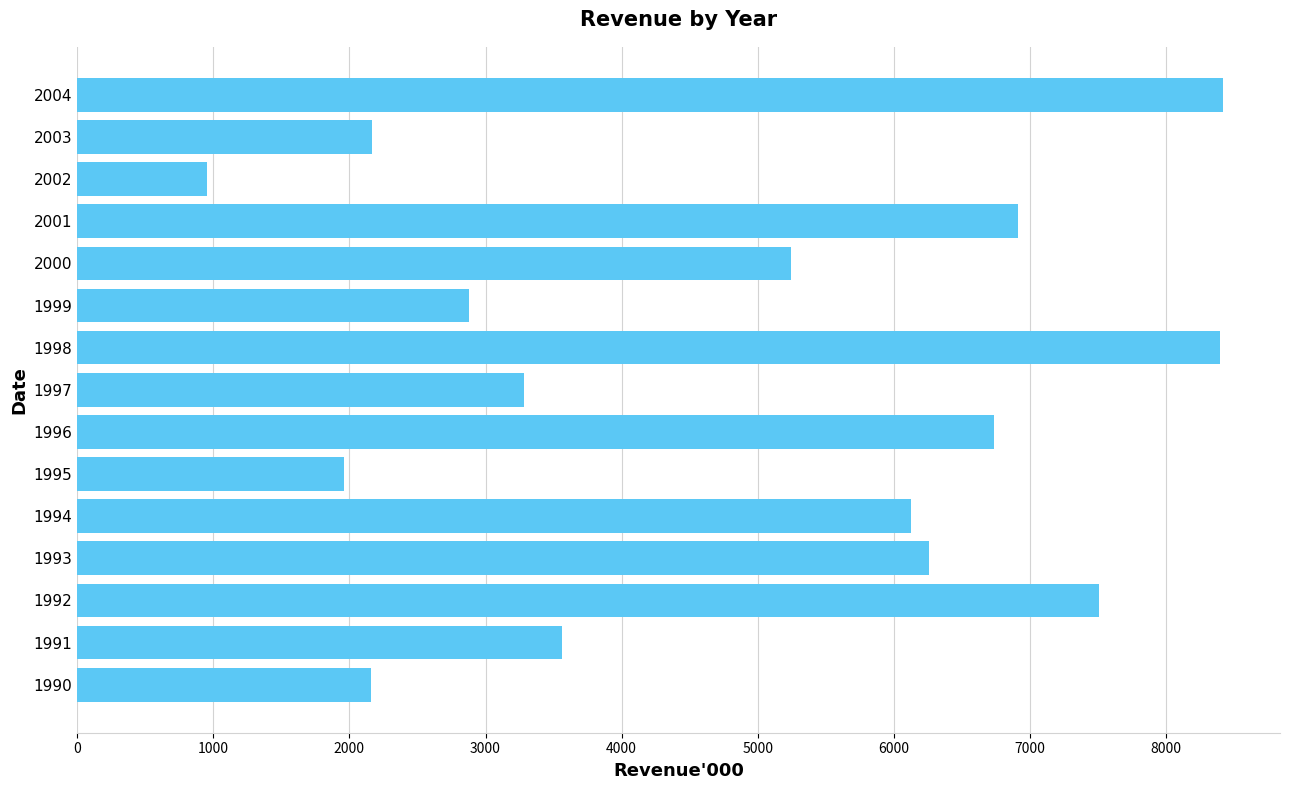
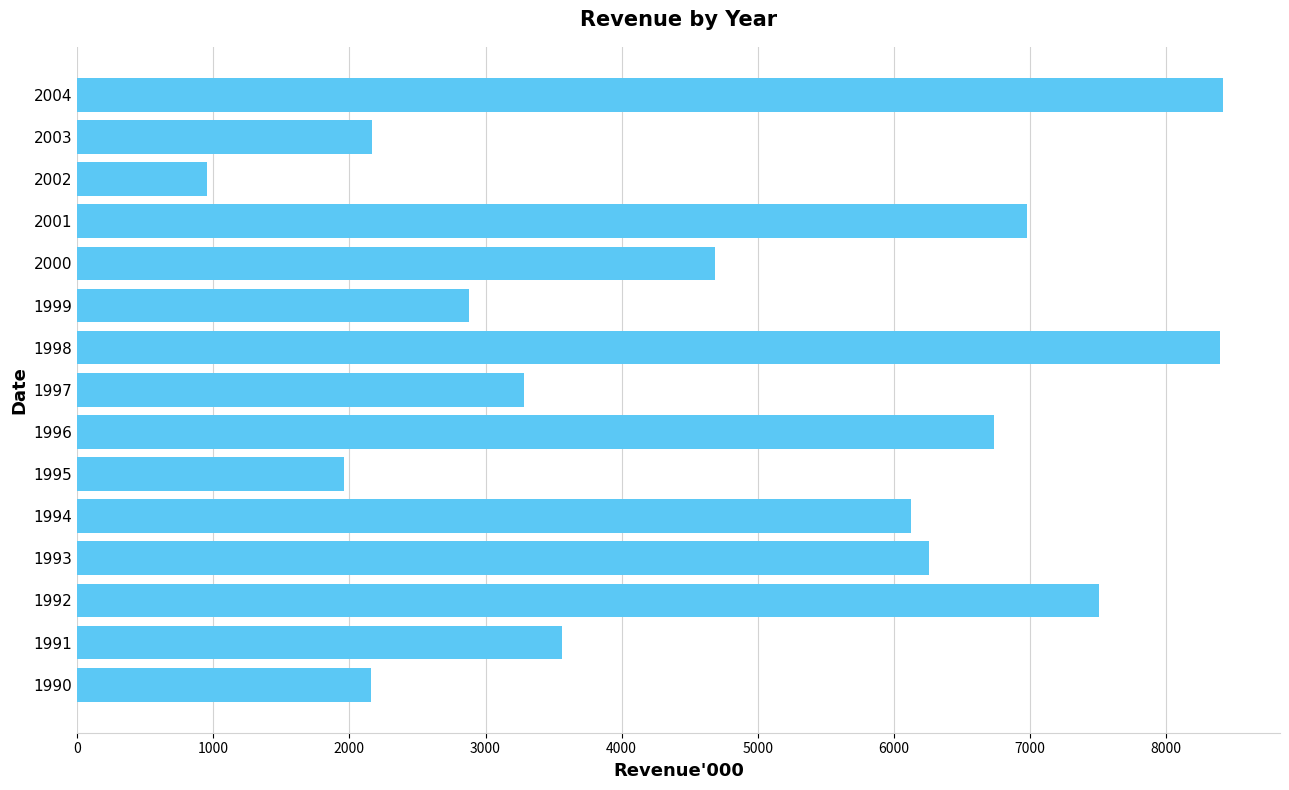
  {
    "2004": 8420,
    "2003": 2170,
    "2002": 960,
-   "2001": 6910,
-   "2000": 5240,
+   "2001": 6980,
+   "2000": 4690,
    "1999": 2880,
    "1998": 8400,
    "1997": 3280,
    "1996": 6740,
    "1995": 1960,
    "1994": 6130,
    "1993": 6260,
    "1992": 7510,
    "1991": 3560,
    "1990": 2160
  }
